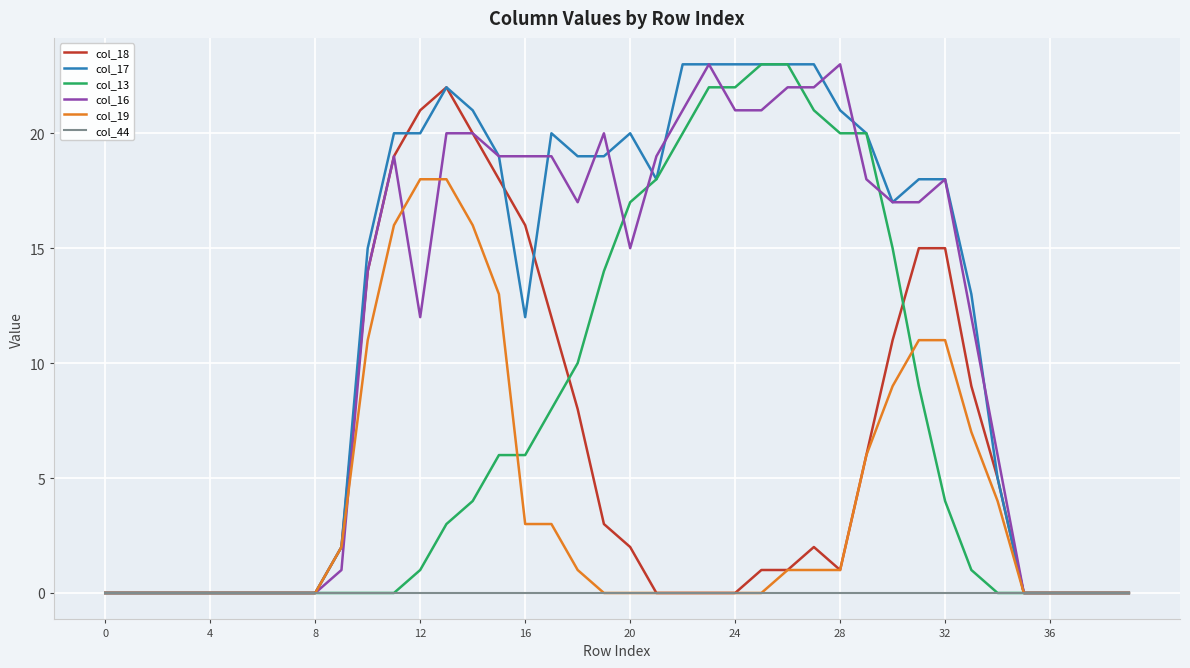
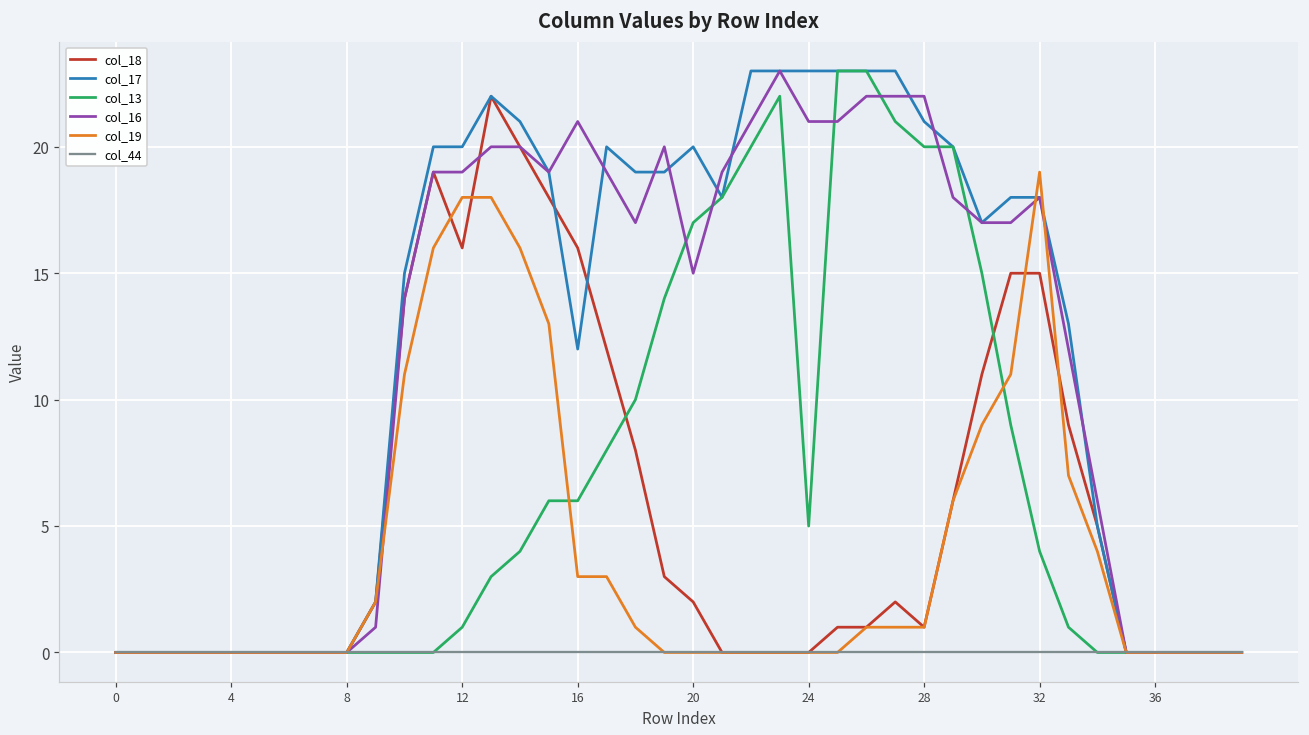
  {
    "col_18": {
-     "12": 21,
+     "12": 16,
      "16": 16,
      "20": 2,
      "32": 15
    },
    "col_17": {
      "12": 20,
      "16": 12,
      "20": 20,
      "24": 23,
      "28": 21
    },
    "col_13": {
      "12": 1,
      "16": 6,
      "20": 17,
-     "24": 22,
+     "24": 5,
      "28": 20,
      "32": 4
    },
    "col_16": {
-     "12": 12,
-     "16": 19,
+     "12": 19,
+     "16": 21,
      "20": 15,
      "24": 21,
-     "28": 23
+     "28": 22
    },
    "col_19": {
      "12": 18,
      "16": 3,
-     "32": 11
+     "32": 19
    },
    "col_44": {
      "12": 0,
      "16": 0,
      "28": 0,
      "32": 0
    }
  }
